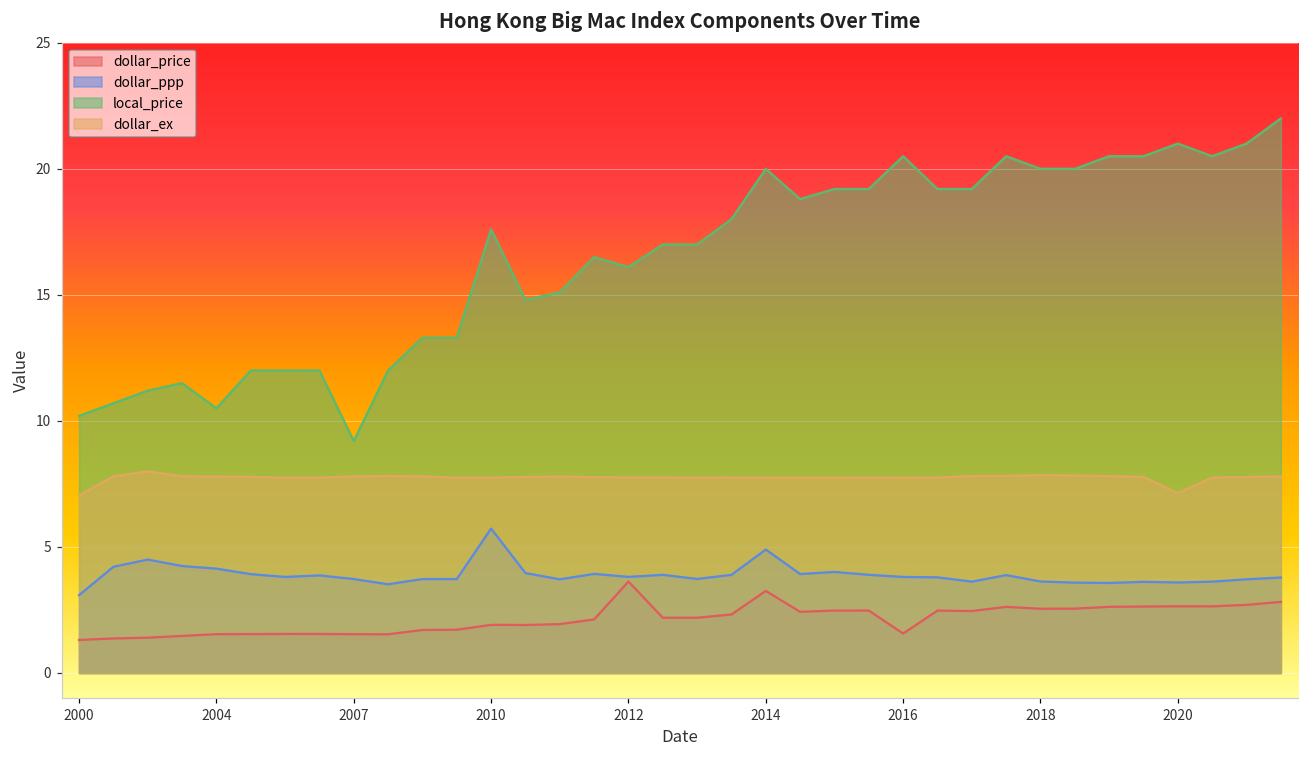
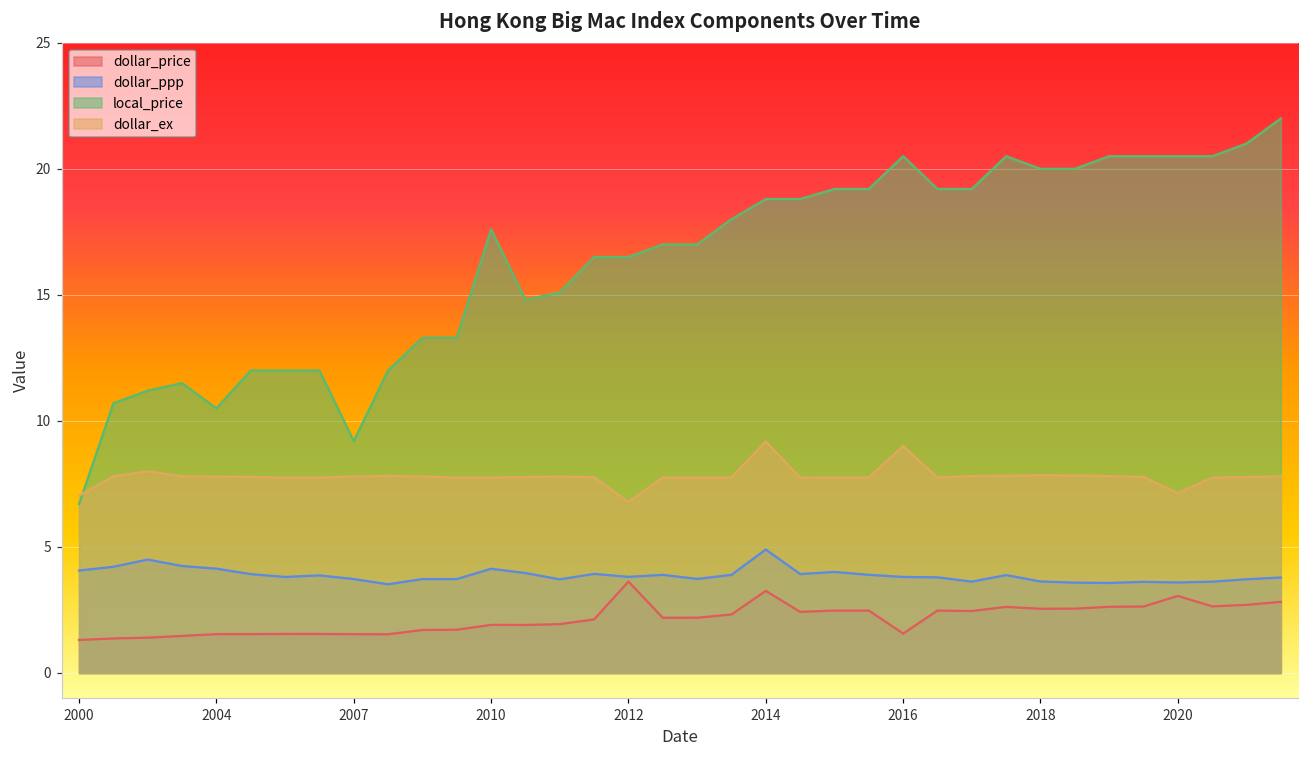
  {
    "dollar_price": {
      "2000": 1.3,
      "2004": 1.5,
      "2007": 1.5,
      "2010": 1.9,
      "2012": 3.6,
      "2014": 3.3,
      "2016": 1.6,
      "2018": 2.5,
-     "2020": 2.6
+     "2020": 3.1
    },
    "dollar_ppp": {
-     "2000": 3.1,
+     "2000": 4.1,
      "2004": 4.1,
      "2007": 3.7,
-     "2010": 5.7,
+     "2010": 4.1,
      "2012": 3.8,
      "2014": 4.9,
      "2016": 3.8,
      "2018": 3.6,
      "2020": 3.6
    },
    "local_price": {
-     "2000": 10.2,
+     "2000": 6.7,
      "2004": 10.5,
      "2007": 9.2,
      "2010": 17.6,
-     "2012": 16.1,
-     "2014": 20.0,
+     "2012": 16.5,
+     "2014": 18.8,
      "2016": 20.5,
      "2018": 20.0,
-     "2020": 21.0
+     "2020": 20.5
    },
    "dollar_ex": {
      "2000": 7.0,
      "2004": 7.8,
      "2007": 7.8,
      "2010": 7.8,
-     "2012": 7.8,
-     "2014": 7.8,
-     "2016": 7.8,
+     "2012": 6.8,
+     "2014": 9.2,
+     "2016": 9.0,
      "2018": 7.8,
      "2020": 7.1
    }
  }
